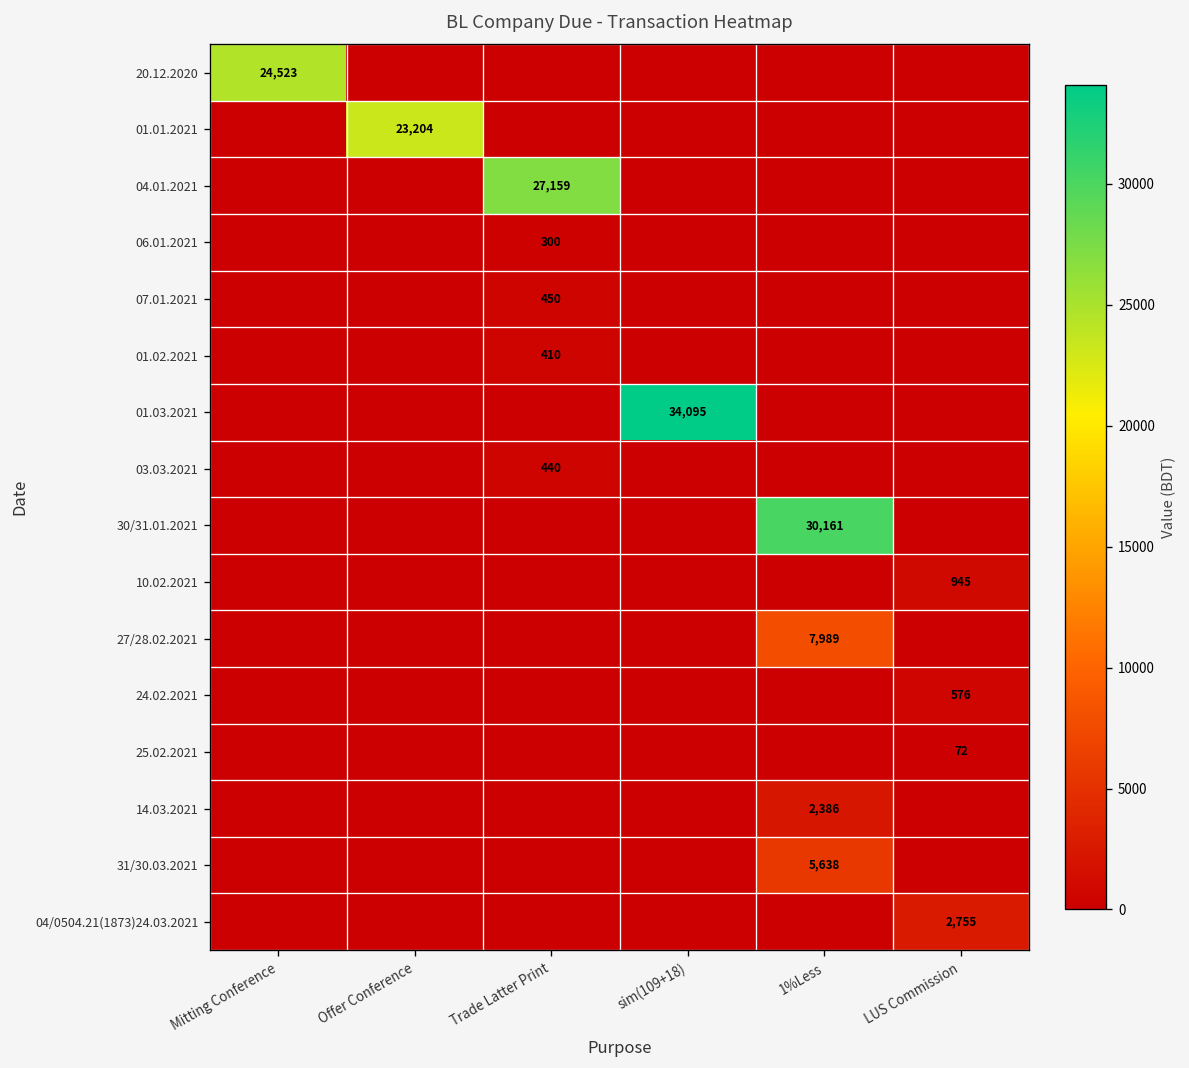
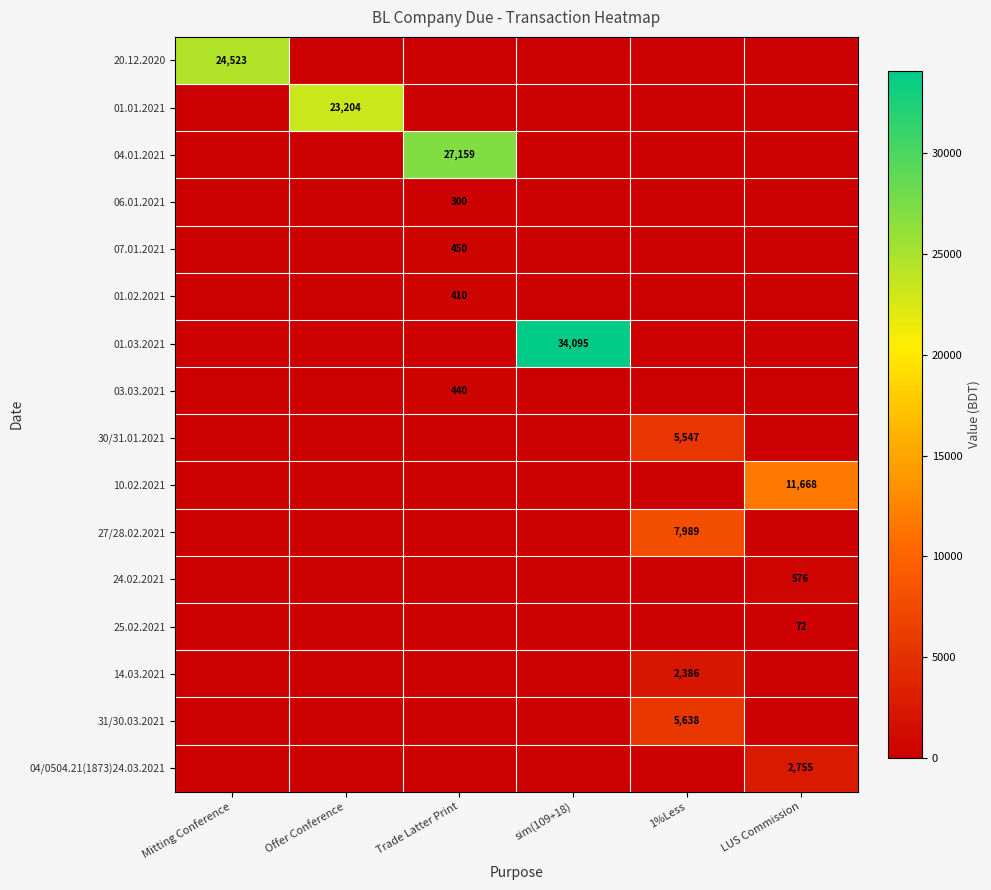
  {
    "20.12.2020": {
      "Mitting Conference": "24,523"
    },
    "01.01.2021": {
      "Offer Conference": "23,204"
    },
    "04.01.2021": {
      "Trade Latter Print": "27,159"
    },
    "06.01.2021": {
      "Trade Latter Print": "300"
    },
    "07.01.2021": {
      "Trade Latter Print": "450"
    },
    "01.02.2021": {
      "Trade Latter Print": "410"
    },
    "01.03.2021": {
      "sim(109+18)": "34,095"
    },
    "03.03.2021": {
      "Trade Latter Print": "440"
    },
    "30/31.01.2021": {
-     "1%Less": "30,161"
+     "1%Less": "5,547"
    },
    "10.02.2021": {
-     "LUS Commission": "945"
+     "LUS Commission": "11,668"
    },
    "27/28.02.2021": {
      "1%Less": "7,989"
    },
    "24.02.2021": {
      "LUS Commission": "576"
    },
    "25.02.2021": {
      "LUS Commission": "72"
    },
    "14.03.2021": {
      "1%Less": "2,386"
    },
    "31/30.03.2021": {
      "1%Less": "5,638"
    },
    "04/0504.21(1873)24.03.2021": {
      "LUS Commission": "2,755"
    }
  }
